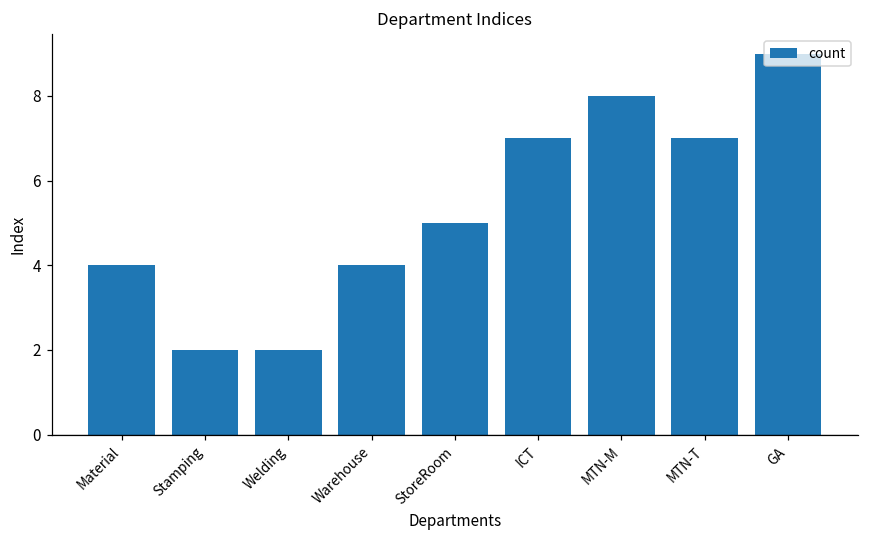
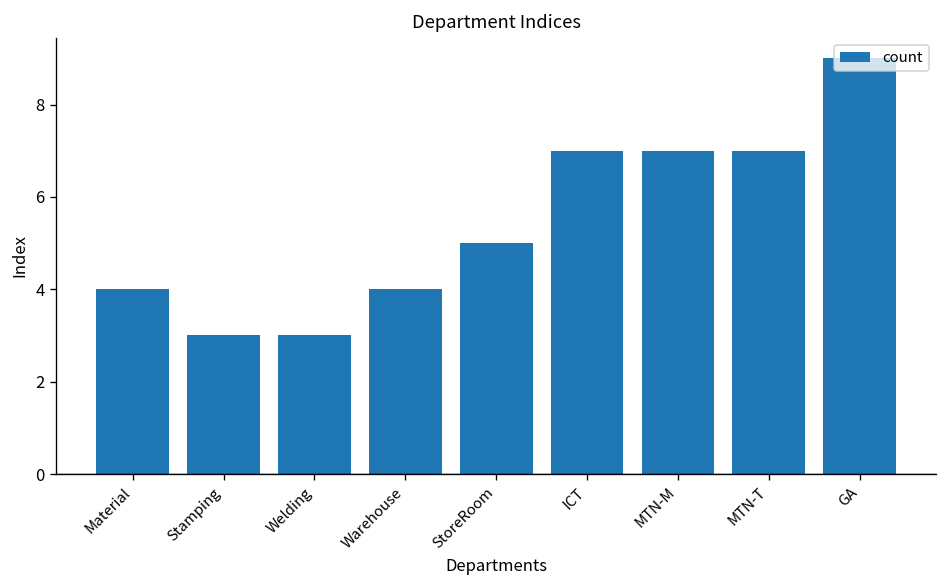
  {
    "Material": 4,
-   "Stamping": 2,
-   "Welding": 2,
+   "Stamping": 3,
+   "Welding": 3,
    "Warehouse": 4,
    "StoreRoom": 5,
    "ICT": 7,
-   "MTN-M": 8,
+   "MTN-M": 7,
    "MTN-T": 7
  }
